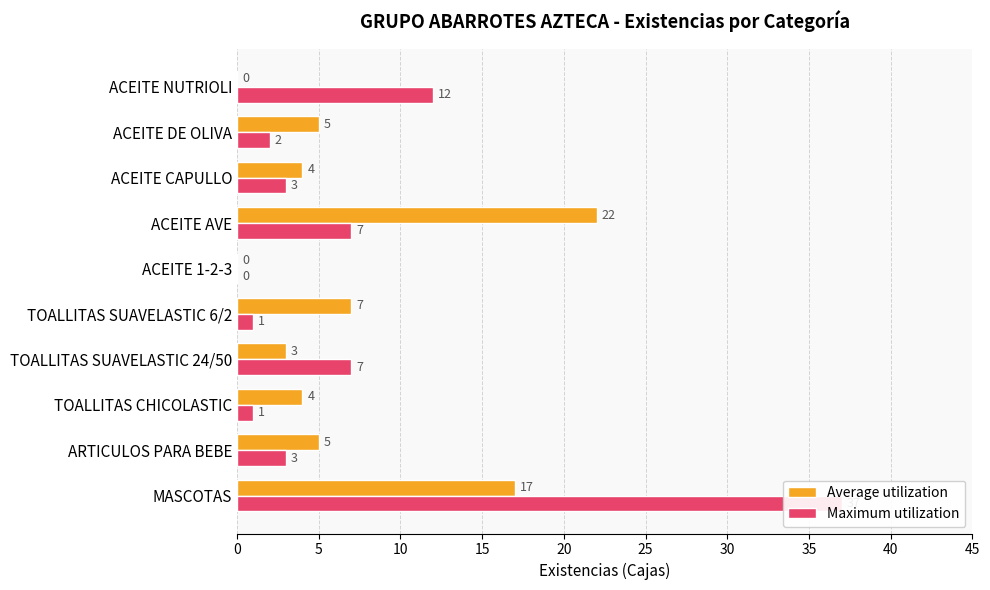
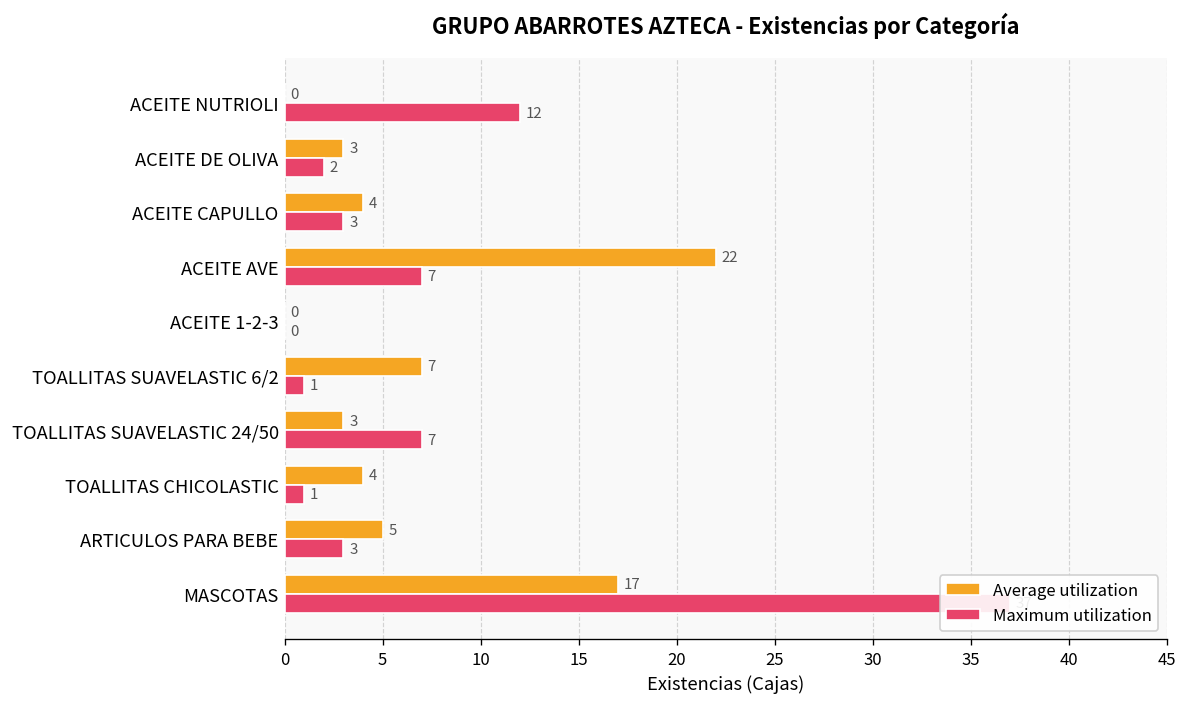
  {
    "Average utilization": {
      "ACEITE NUTRIOLI": 0,
-     "ACEITE DE OLIVA": 5,
+     "ACEITE DE OLIVA": 3,
      "ACEITE CAPULLO": 4,
      "ACEITE AVE": 22,
      "ACEITE 1-2-3": 0,
      "TOALLITAS SUAVELASTIC 6/2": 7,
      "TOALLITAS SUAVELASTIC 24/50": 3,
      "TOALLITAS CHICOLASTIC": 4,
      "ARTICULOS PARA BEBE": 5,
      "MASCOTAS": 17
    },
    "Maximum utilization": {
      "ACEITE NUTRIOLI": 12,
      "ACEITE DE OLIVA": 2,
      "ACEITE CAPULLO": 3,
      "ACEITE AVE": 7,
      "ACEITE 1-2-3": 0,
      "TOALLITAS SUAVELASTIC 6/2": 1,
      "TOALLITAS SUAVELASTIC 24/50": 7,
      "TOALLITAS CHICOLASTIC": 1,
      "ARTICULOS PARA BEBE": 3
    }
  }
